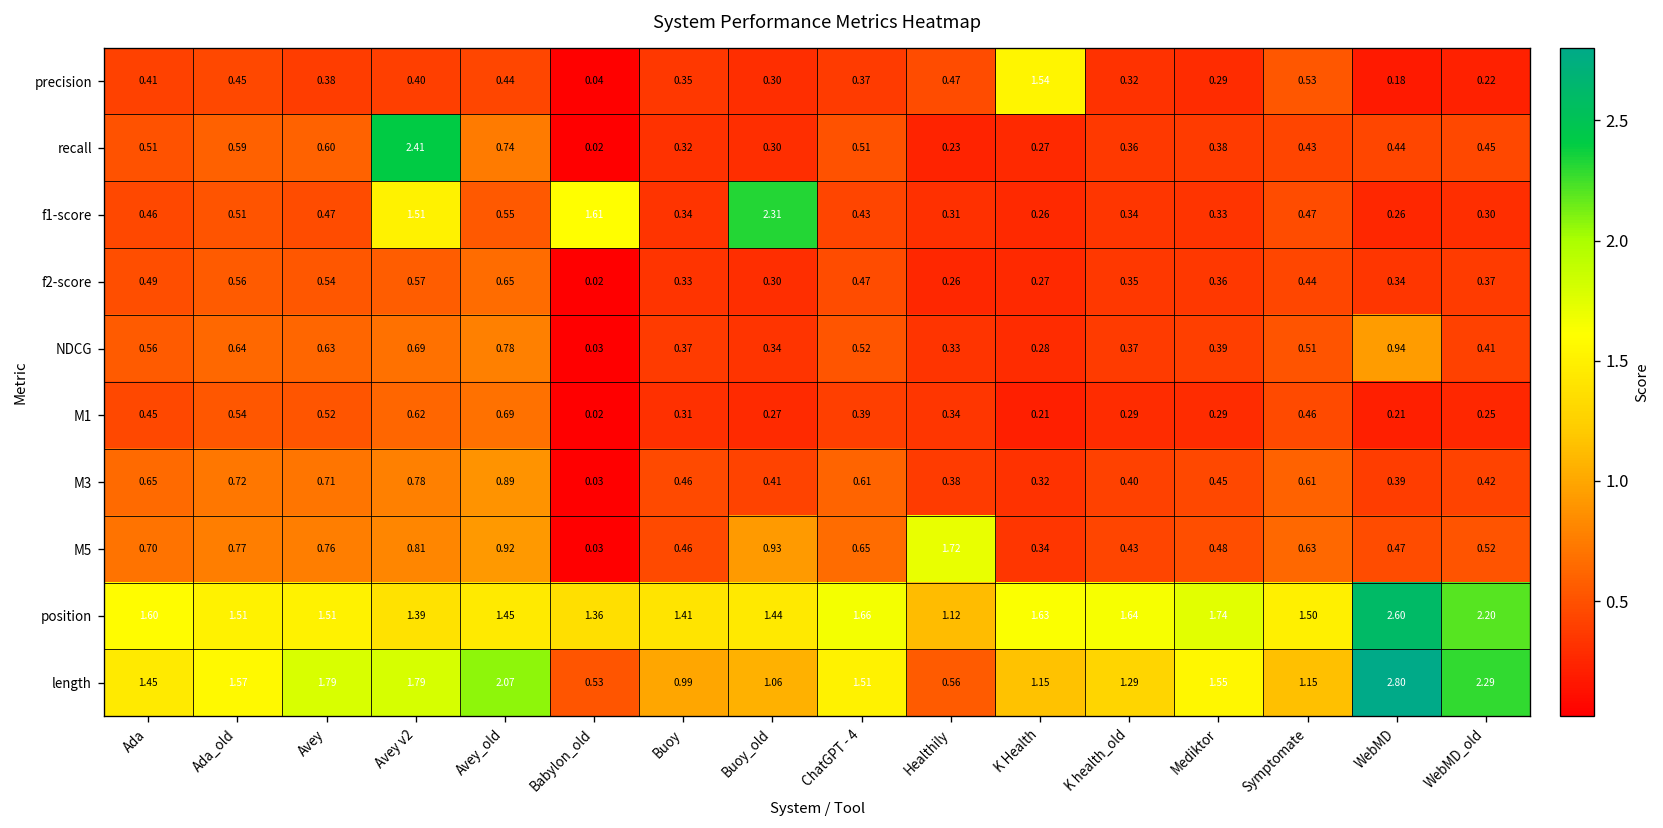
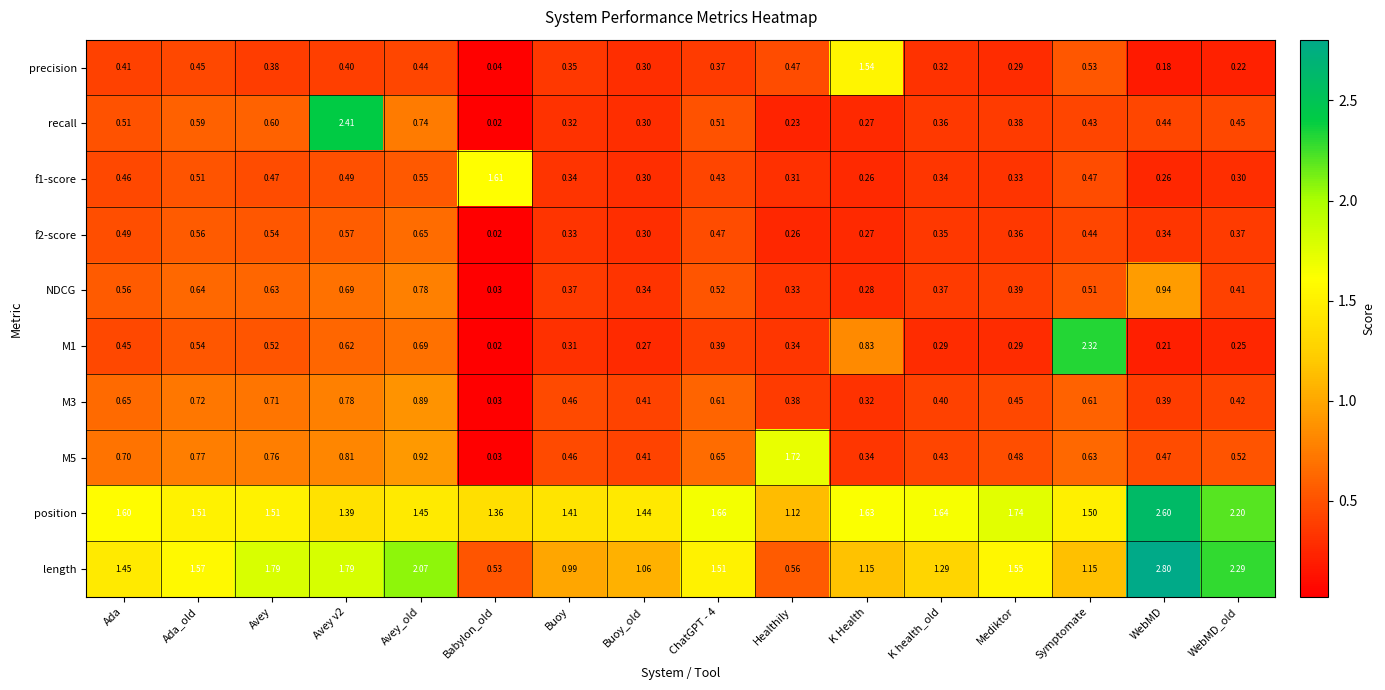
  {
    "precision": {
      "Ada": 0.41,
      "Ada_old": 0.45,
      "Avey": 0.38,
      "Avey v2": 0.40,
      "Avey_old": 0.44,
      "Babylon_old": 0.04,
      "Buoy": 0.35,
      "Buoy_old": 0.30,
      "ChatGPT - 4": 0.37,
      "Healthily": 0.47,
      "K Health": 1.54,
      "K health_old": 0.32,
      "Mediktor": 0.29,
      "Symptomate": 0.53,
      "WebMD": 0.18,
      "WebMD_old": 0.22
    },
    "recall": {
      "Ada": 0.51,
      "Ada_old": 0.59,
      "Avey": 0.60,
      "Avey v2": 2.41,
      "Avey_old": 0.74,
      "Babylon_old": 0.02,
      "Buoy": 0.32,
      "Buoy_old": 0.30,
      "ChatGPT - 4": 0.51,
      "Healthily": 0.23,
      "K Health": 0.27,
      "K health_old": 0.36,
      "Mediktor": 0.38,
      "Symptomate": 0.43,
      "WebMD": 0.44,
      "WebMD_old": 0.45
    },
    "f1-score": {
      "Ada": 0.46,
      "Ada_old": 0.51,
      "Avey": 0.47,
-     "Avey v2": 1.51,
+     "Avey v2": 0.49,
      "Avey_old": 0.55,
      "Babylon_old": 1.61,
      "Buoy": 0.34,
-     "Buoy_old": 2.31,
+     "Buoy_old": 0.30,
      "ChatGPT - 4": 0.43,
      "Healthily": 0.31,
      "K Health": 0.26,
      "K health_old": 0.34,
      "Mediktor": 0.33,
      "Symptomate": 0.47,
      "WebMD": 0.26,
      "WebMD_old": 0.30
    },
    "f2-score": {
      "Ada": 0.49,
      "Ada_old": 0.56,
      "Avey": 0.54,
      "Avey v2": 0.57,
      "Avey_old": 0.65,
      "Babylon_old": 0.02,
      "Buoy": 0.33,
      "Buoy_old": 0.30,
      "ChatGPT - 4": 0.47,
      "Healthily": 0.26,
      "K Health": 0.27,
      "K health_old": 0.35,
      "Mediktor": 0.36,
      "Symptomate": 0.44,
      "WebMD": 0.34,
      "WebMD_old": 0.37
    },
    "NDCG": {
      "Ada": 0.56,
      "Ada_old": 0.64,
      "Avey": 0.63,
      "Avey v2": 0.69,
      "Avey_old": 0.78,
      "Babylon_old": 0.03,
      "Buoy": 0.37,
      "Buoy_old": 0.34,
      "ChatGPT - 4": 0.52,
      "Healthily": 0.33,
      "K Health": 0.28,
      "K health_old": 0.37,
      "Mediktor": 0.39,
      "Symptomate": 0.51,
      "WebMD": 0.94,
      "WebMD_old": 0.41
    },
    "M1": {
      "Ada": 0.45,
      "Ada_old": 0.54,
      "Avey": 0.52,
      "Avey v2": 0.62,
      "Avey_old": 0.69,
      "Babylon_old": 0.02,
      "Buoy": 0.31,
      "Buoy_old": 0.27,
      "ChatGPT - 4": 0.39,
      "Healthily": 0.34,
-     "K Health": 0.21,
+     "K Health": 0.83,
      "K health_old": 0.29,
      "Mediktor": 0.29,
-     "Symptomate": 0.46,
+     "Symptomate": 2.32,
      "WebMD": 0.21,
      "WebMD_old": 0.25
    },
    "M3": {
      "Ada": 0.65,
      "Ada_old": 0.72,
      "Avey": 0.71,
      "Avey v2": 0.78,
      "Avey_old": 0.89,
      "Babylon_old": 0.03,
      "Buoy": 0.46,
      "Buoy_old": 0.41,
      "ChatGPT - 4": 0.61,
      "Healthily": 0.38,
      "K Health": 0.32,
      "K health_old": 0.40,
      "Mediktor": 0.45,
      "Symptomate": 0.61,
      "WebMD": 0.39,
      "WebMD_old": 0.42
    },
    "M5": {
      "Ada": 0.70,
      "Ada_old": 0.77,
      "Avey": 0.76,
      "Avey v2": 0.81,
      "Avey_old": 0.92,
      "Babylon_old": 0.03,
      "Buoy": 0.46,
-     "Buoy_old": 0.93,
+     "Buoy_old": 0.41,
      "ChatGPT - 4": 0.65,
      "Healthily": 1.72,
      "K Health": 0.34,
      "K health_old": 0.43,
      "Mediktor": 0.48,
      "Symptomate": 0.63,
      "WebMD": 0.47,
      "WebMD_old": 0.52
    },
    "position": {
      "Ada": 1.60,
      "Ada_old": 1.51,
      "Avey": 1.51,
      "Avey v2": 1.39,
      "Avey_old": 1.45,
      "Babylon_old": 1.36,
      "Buoy": 1.41,
      "Buoy_old": 1.44,
      "ChatGPT - 4": 1.66,
      "Healthily": 1.12,
      "K Health": 1.63,
      "K health_old": 1.64,
      "Mediktor": 1.74,
      "Symptomate": 1.50,
      "WebMD": 2.60,
      "WebMD_old": 2.20
    },
    "length": {
      "Ada": 1.45,
      "Ada_old": 1.57,
      "Avey": 1.79,
      "Avey v2": 1.79,
      "Avey_old": 2.07,
      "Babylon_old": 0.53,
      "Buoy": 0.99,
      "Buoy_old": 1.06,
      "ChatGPT - 4": 1.51,
      "Healthily": 0.56,
      "K Health": 1.15,
      "K health_old": 1.29,
      "Mediktor": 1.55,
      "Symptomate": 1.15,
      "WebMD": 2.80,
      "WebMD_old": 2.29
    }
  }
